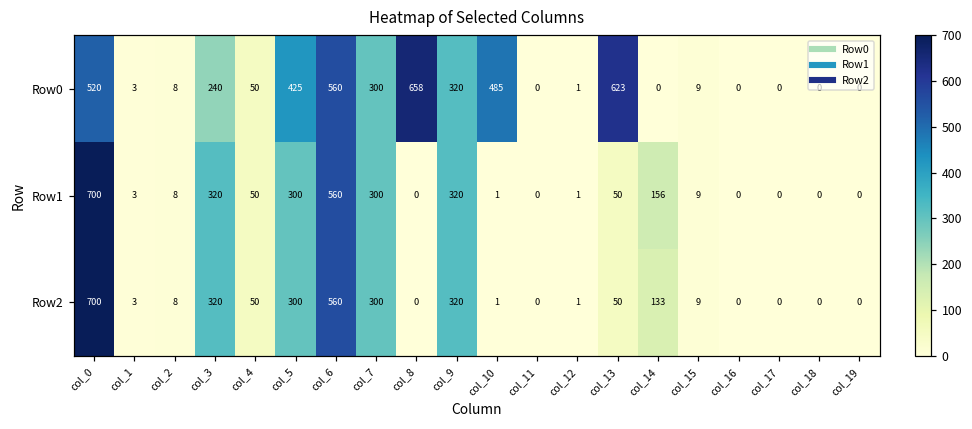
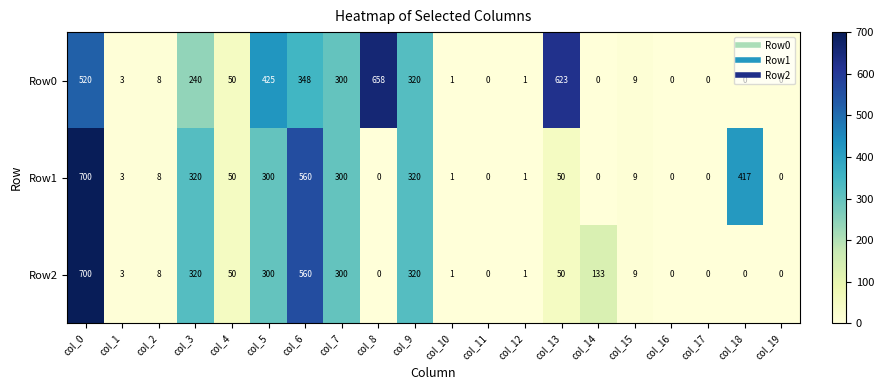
  {
    "Row0": {
      "col_0": 520,
      "col_1": 3,
      "col_2": 8,
      "col_3": 240,
      "col_4": 50,
      "col_5": 425,
-     "col_6": 560,
+     "col_6": 348,
      "col_7": 300,
      "col_8": 658,
      "col_9": 320,
-     "col_10": 485,
+     "col_10": 1,
      "col_11": 0,
      "col_12": 1,
      "col_13": 623,
      "col_14": 0,
      "col_15": 9,
      "col_16": 0,
      "col_17": 0
    },
    "Row1": {
      "col_0": 700,
      "col_1": 3,
      "col_2": 8,
      "col_3": 320,
      "col_4": 50,
      "col_5": 300,
      "col_6": 560,
      "col_7": 300,
      "col_8": 0,
      "col_9": 320,
      "col_10": 1,
      "col_11": 0,
      "col_12": 1,
      "col_13": 50,
-     "col_14": 156,
+     "col_14": 0,
      "col_15": 9,
      "col_16": 0,
      "col_17": 0,
-     "col_18": 0,
+     "col_18": 417,
      "col_19": 0
    },
    "Row2": {
      "col_0": 700,
      "col_1": 3,
      "col_2": 8,
      "col_3": 320,
      "col_4": 50,
      "col_5": 300,
      "col_6": 560,
      "col_7": 300,
      "col_8": 0,
      "col_9": 320,
      "col_10": 1,
      "col_11": 0,
      "col_12": 1,
      "col_13": 50,
      "col_14": 133,
      "col_15": 9,
      "col_16": 0,
      "col_17": 0,
      "col_18": 0,
      "col_19": 0
    }
  }
